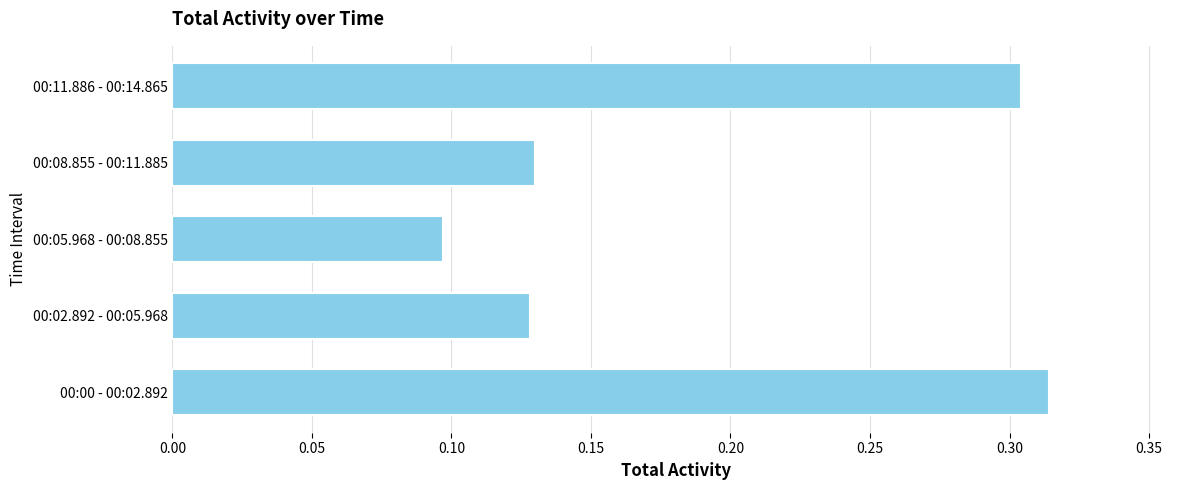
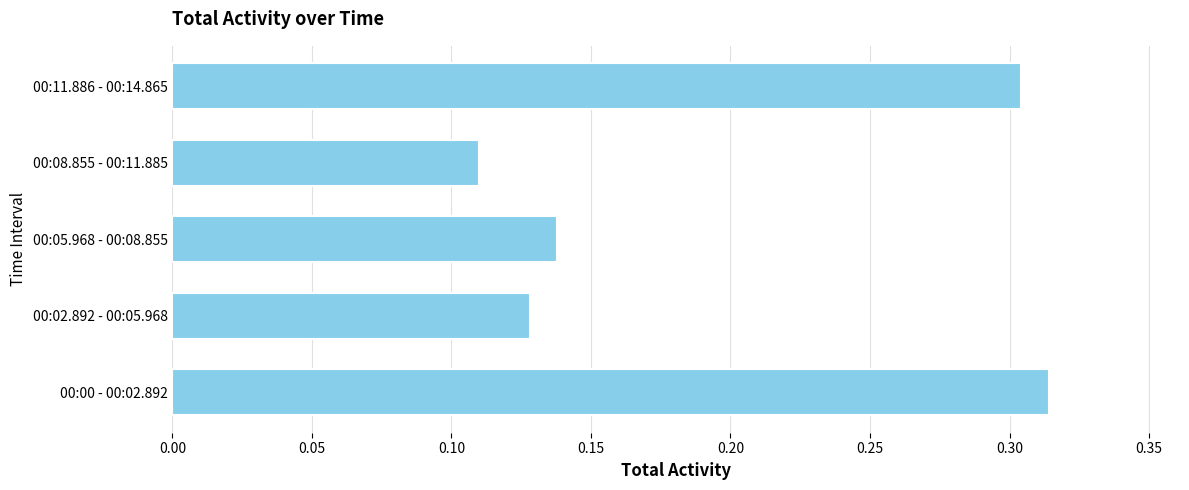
  {
    "00:11.886 - 00:14.865": 0.304,
-   "00:08.855 - 00:11.885": 0.13,
-   "00:05.968 - 00:08.855": 0.097,
+   "00:08.855 - 00:11.885": 0.11,
+   "00:05.968 - 00:08.855": 0.138,
    "00:02.892 - 00:05.968": 0.128,
    "00:00 - 00:02.892": 0.314
  }
